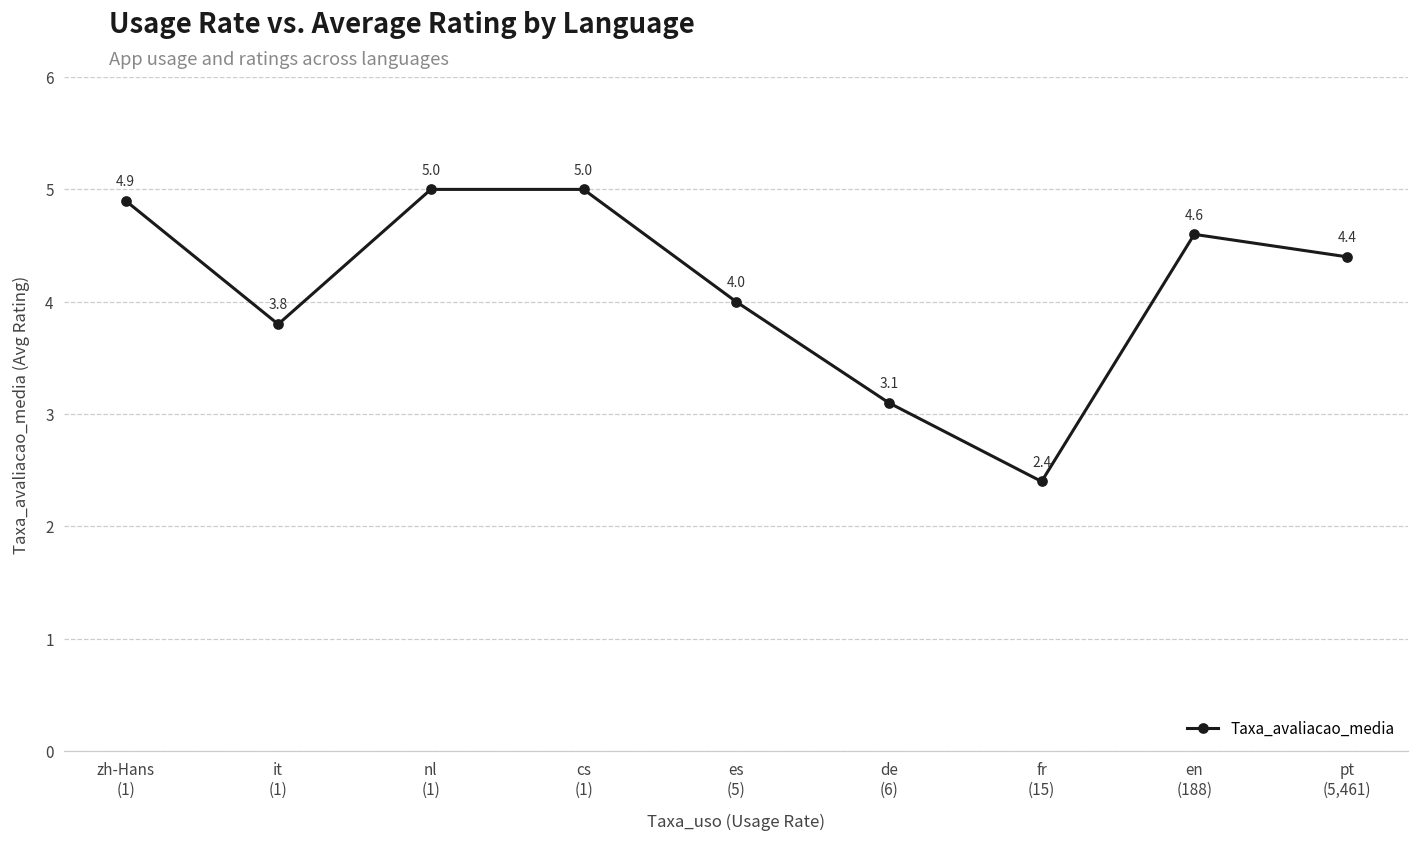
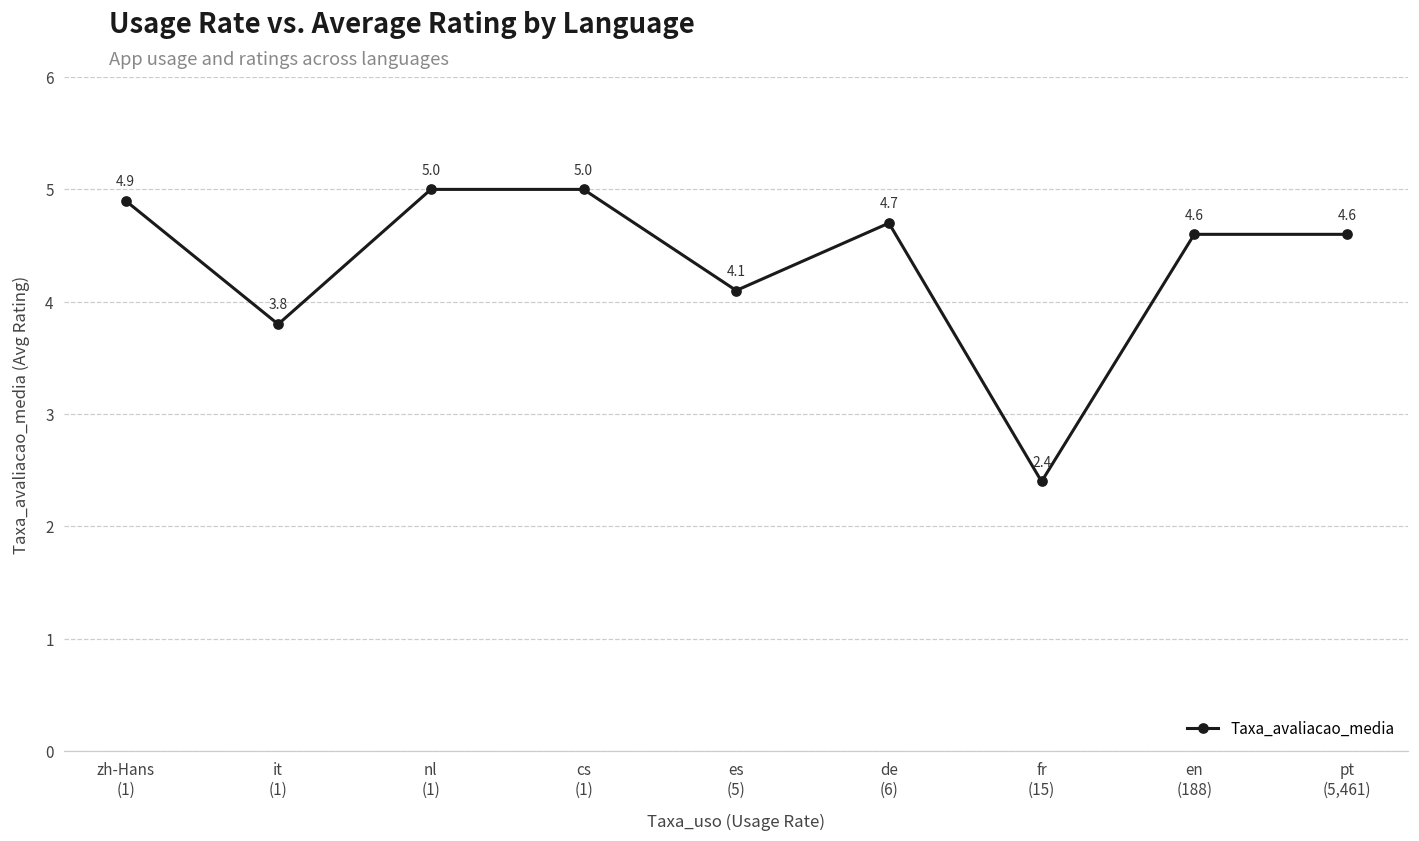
  {
    "zh-Hans (1)": 4.9,
    "it (1)": 3.8,
    "nl (1)": 5.0,
    "cs (1)": 5.0,
-   "es (5)": 4.0,
-   "de (6)": 3.1,
+   "es (5)": 4.1,
+   "de (6)": 4.7,
    "fr (15)": 2.4,
    "en (188)": 4.6,
-   "pt (5,461)": 4.4
+   "pt (5,461)": 4.6
  }
